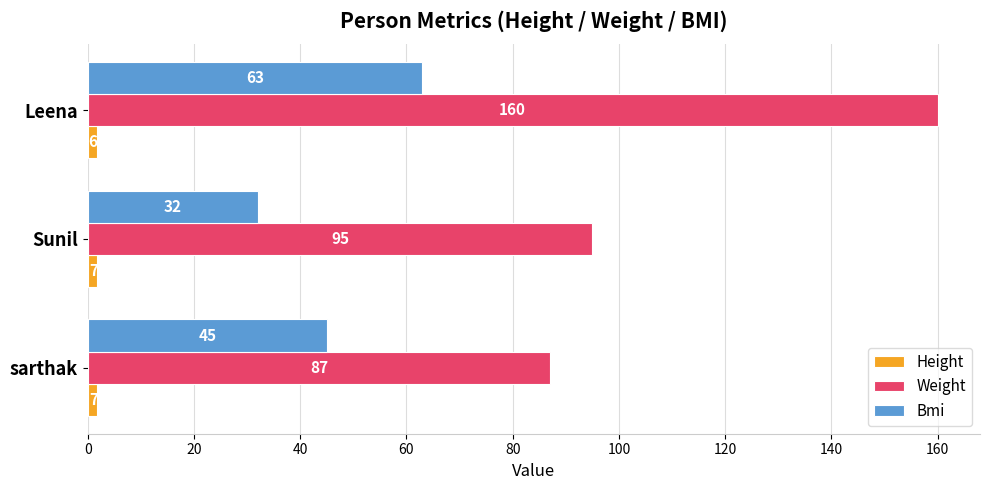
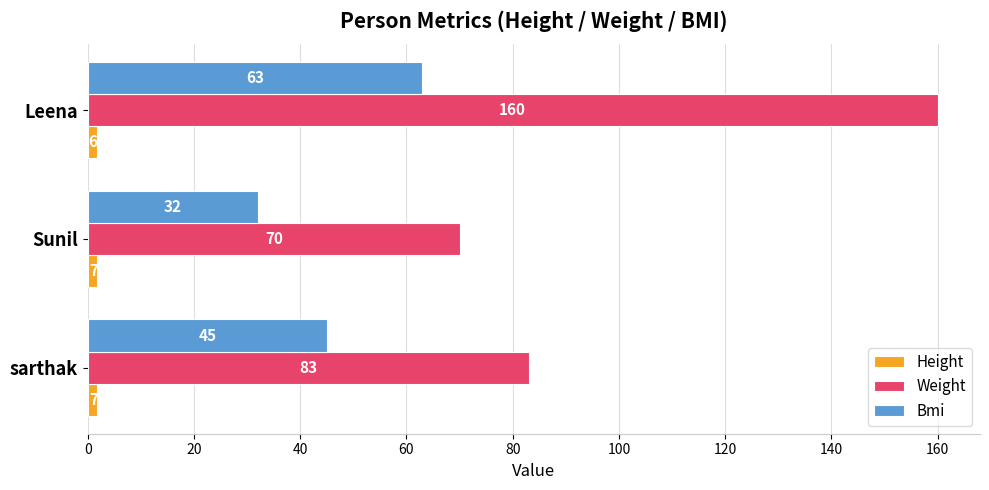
  {
    "Height": {
      "Leena": 2,
      "Sunil": 2,
      "sarthak": 2
    },
    "Weight": {
      "Leena": 160,
-     "Sunil": 95,
-     "sarthak": 87
+     "Sunil": 70,
+     "sarthak": 83
    },
    "Bmi": {
      "Leena": 63,
      "Sunil": 32,
      "sarthak": 45
    }
  }
